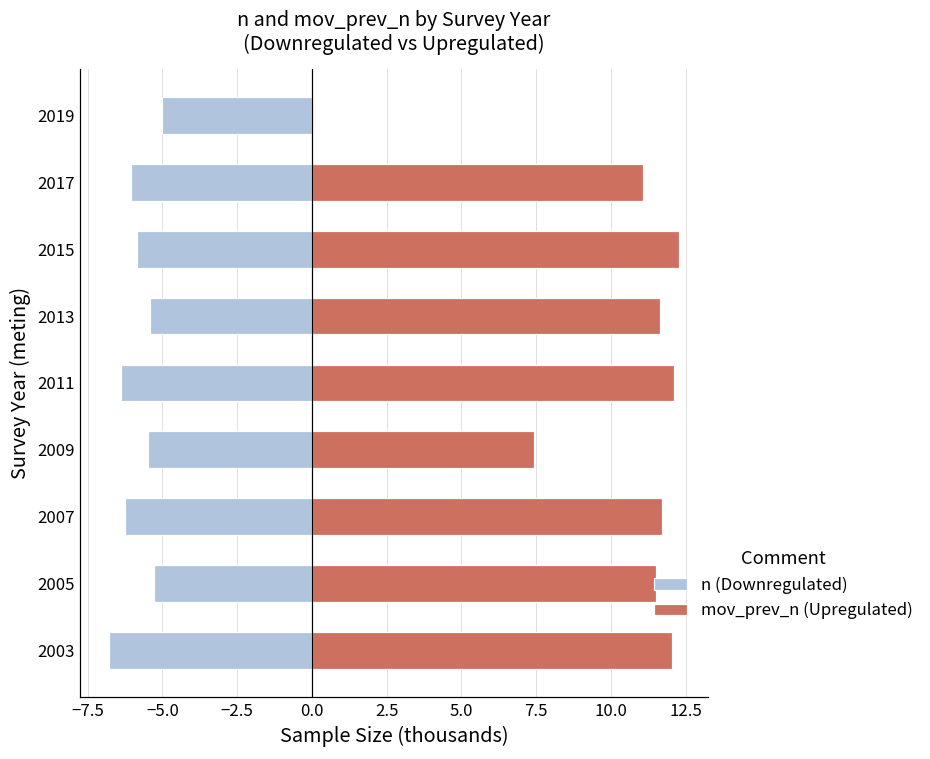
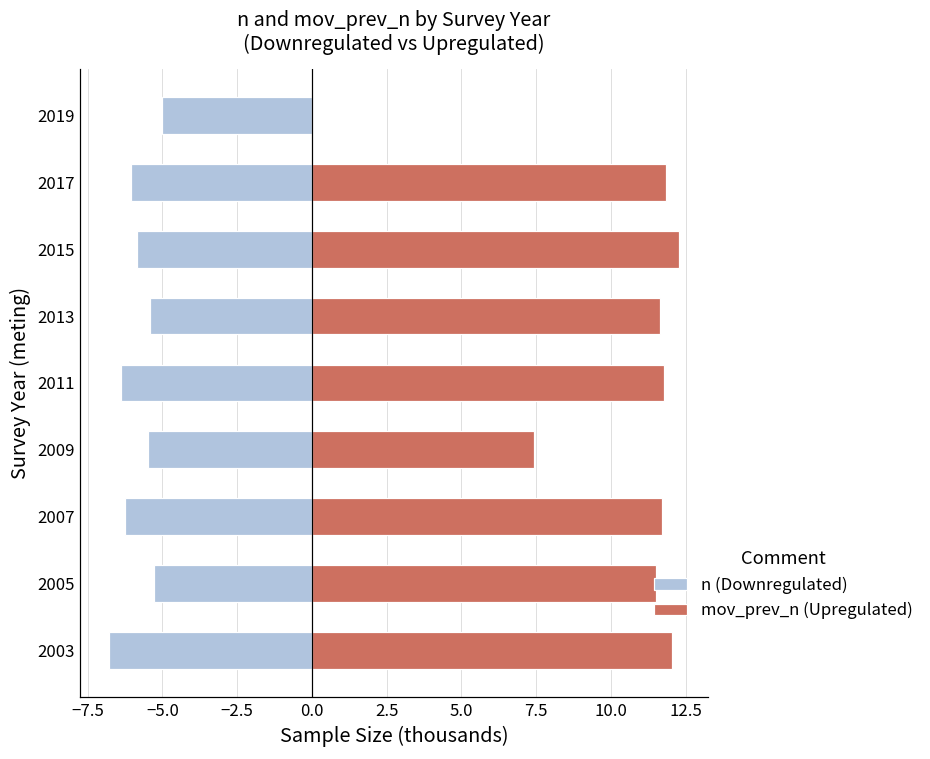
  {
    "n (Downregulated)": {
      "2019": -5.0,
      "2017": -6.1,
      "2015": -5.9,
      "2013": -5.4,
      "2011": -6.4,
      "2009": -5.5,
      "2007": -6.2,
      "2005": -5.3,
      "2003": -6.8
    },
    "mov_prev_n (Upregulated)": {
      "2019": 0.0,
-     "2017": 11.1,
+     "2017": 11.8,
      "2015": 12.3,
      "2013": 11.7,
-     "2011": 12.1,
+     "2011": 11.8,
      "2009": 7.4,
      "2007": 11.7,
      "2005": 11.5,
      "2003": 12.1
    }
  }
